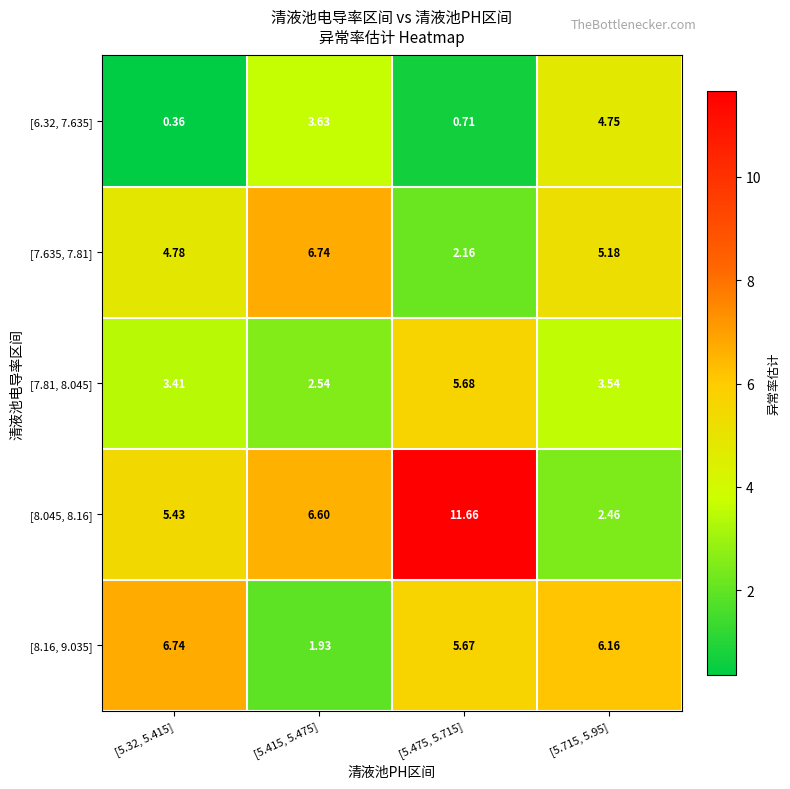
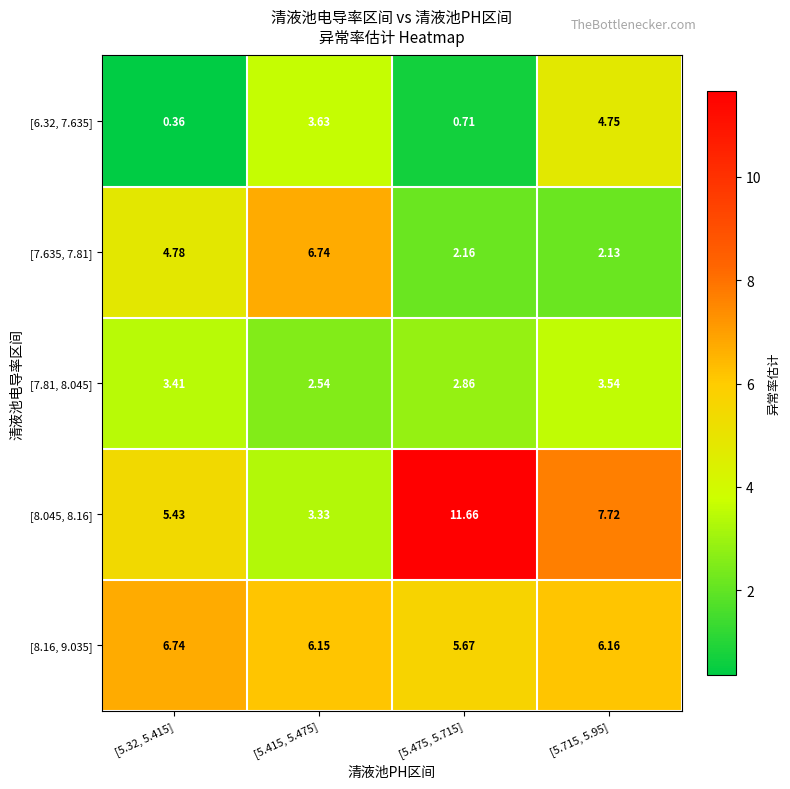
  {
    "[6.32, 7.635]": {
      "[5.32, 5.415]": 0.36,
      "[5.415, 5.475]": 3.63,
      "[5.475, 5.715]": 0.71,
      "[5.715, 5.95]": 4.75
    },
    "[7.635, 7.81]": {
      "[5.32, 5.415]": 4.78,
      "[5.415, 5.475]": 6.74,
      "[5.475, 5.715]": 2.16,
-     "[5.715, 5.95]": 5.18
+     "[5.715, 5.95]": 2.13
    },
    "[7.81, 8.045]": {
      "[5.32, 5.415]": 3.41,
      "[5.415, 5.475]": 2.54,
-     "[5.475, 5.715]": 5.68,
+     "[5.475, 5.715]": 2.86,
      "[5.715, 5.95]": 3.54
    },
    "[8.045, 8.16]": {
      "[5.32, 5.415]": 5.43,
-     "[5.415, 5.475]": 6.60,
+     "[5.415, 5.475]": 3.33,
      "[5.475, 5.715]": 11.66,
-     "[5.715, 5.95]": 2.46
+     "[5.715, 5.95]": 7.72
    },
    "[8.16, 9.035]": {
      "[5.32, 5.415]": 6.74,
-     "[5.415, 5.475]": 1.93,
+     "[5.415, 5.475]": 6.15,
      "[5.475, 5.715]": 5.67,
      "[5.715, 5.95]": 6.16
    }
  }
